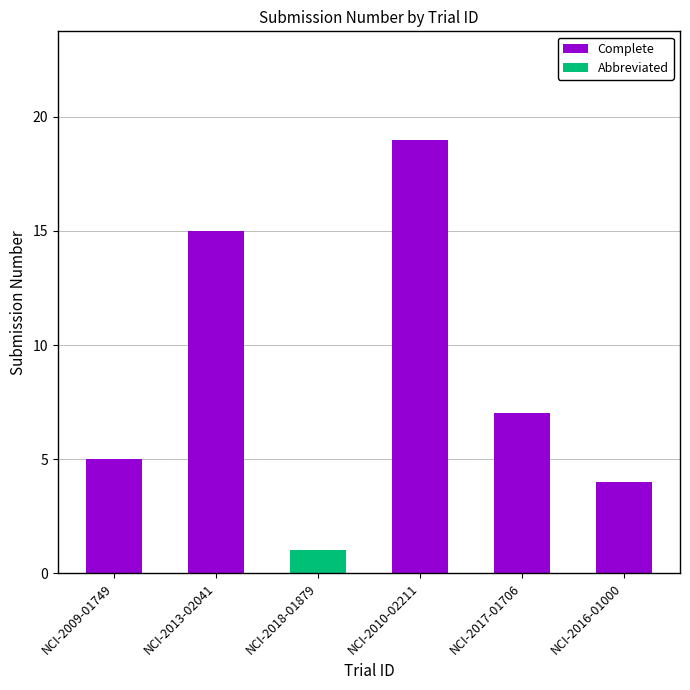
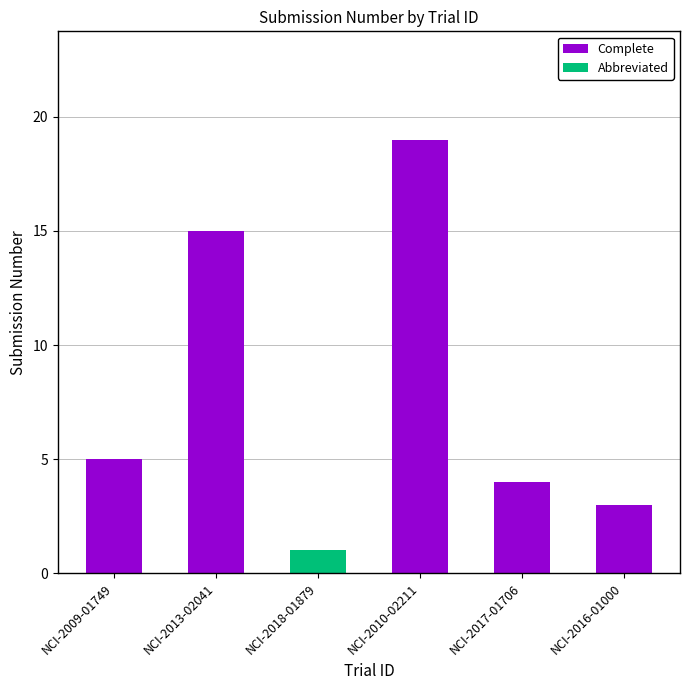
  {
    "Complete": {
      "NCI-2009-01749": 5,
      "NCI-2013-02041": 15,
      "NCI-2010-02211": 19,
-     "NCI-2017-01706": 7,
-     "NCI-2016-01000": 4
+     "NCI-2017-01706": 4,
+     "NCI-2016-01000": 3
    },
    "Abbreviated": {
      "NCI-2018-01879": 1
    }
  }
